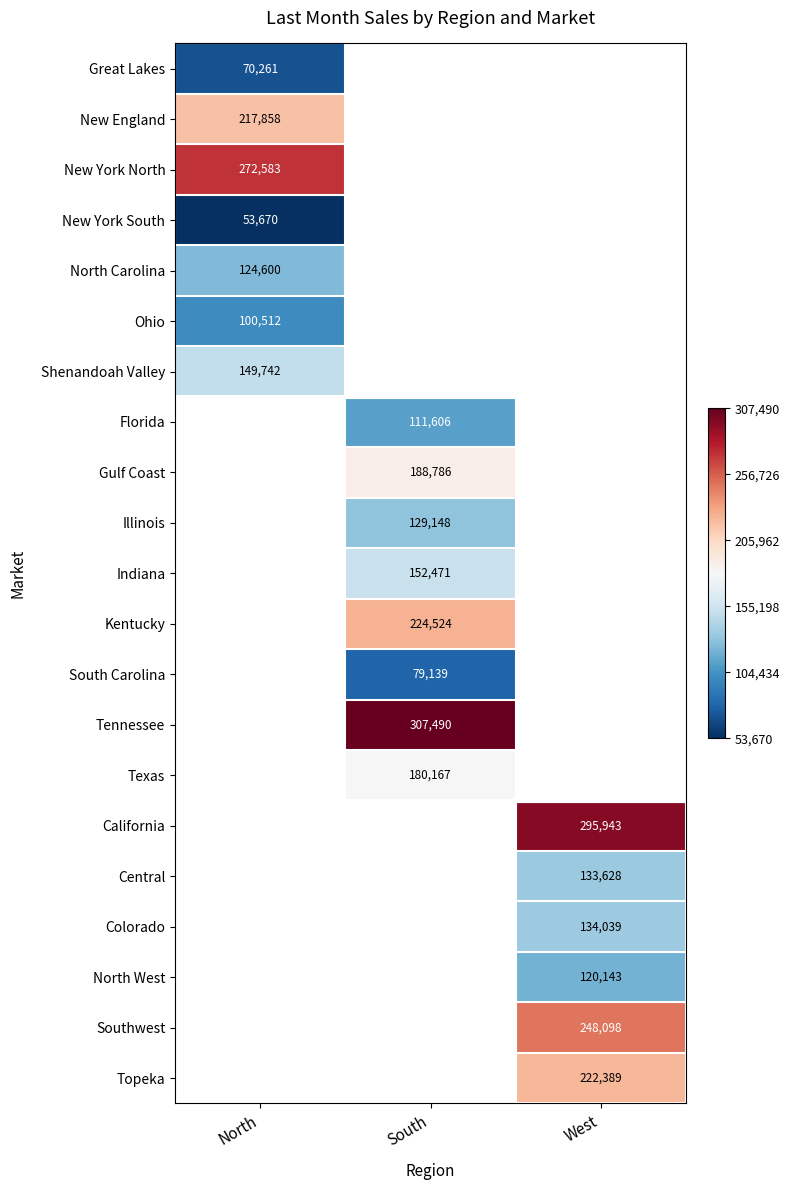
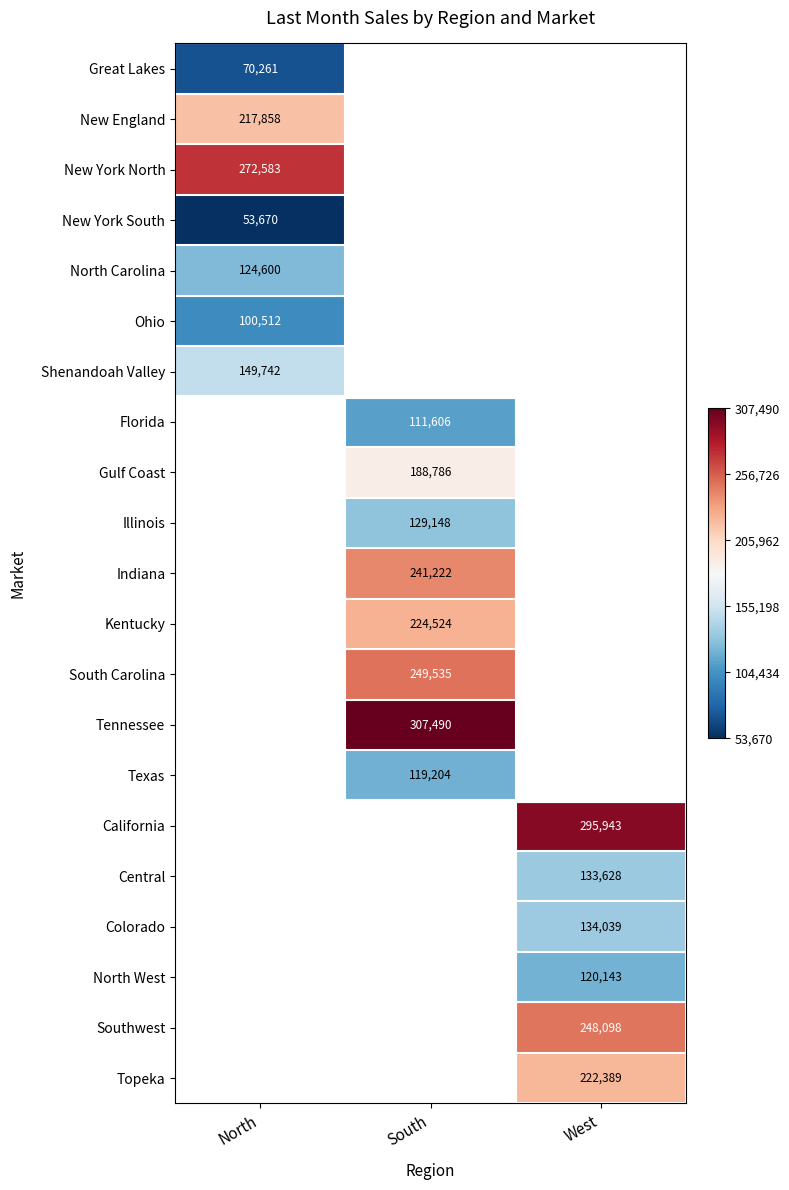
  {
    "Great Lakes": {
      "North": "70,261"
    },
    "New England": {
      "North": "217,858"
    },
    "New York North": {
      "North": "272,583"
    },
    "New York South": {
      "North": "53,670"
    },
    "North Carolina": {
      "North": "124,600"
    },
    "Ohio": {
      "North": "100,512"
    },
    "Shenandoah Valley": {
      "North": "149,742"
    },
    "Florida": {
      "South": "111,606"
    },
    "Gulf Coast": {
      "South": "188,786"
    },
    "Illinois": {
      "South": "129,148"
    },
    "Indiana": {
-     "South": "152,471"
+     "South": "241,222"
    },
    "Kentucky": {
      "South": "224,524"
    },
    "South Carolina": {
-     "South": "79,139"
+     "South": "249,535"
    },
    "Tennessee": {
      "South": "307,490"
    },
    "Texas": {
-     "South": "180,167"
+     "South": "119,204"
    },
    "California": {
      "West": "295,943"
    },
    "Central": {
      "West": "133,628"
    },
    "Colorado": {
      "West": "134,039"
    },
    "North West": {
      "West": "120,143"
    },
    "Southwest": {
      "West": "248,098"
    },
    "Topeka": {
      "West": "222,389"
    }
  }
